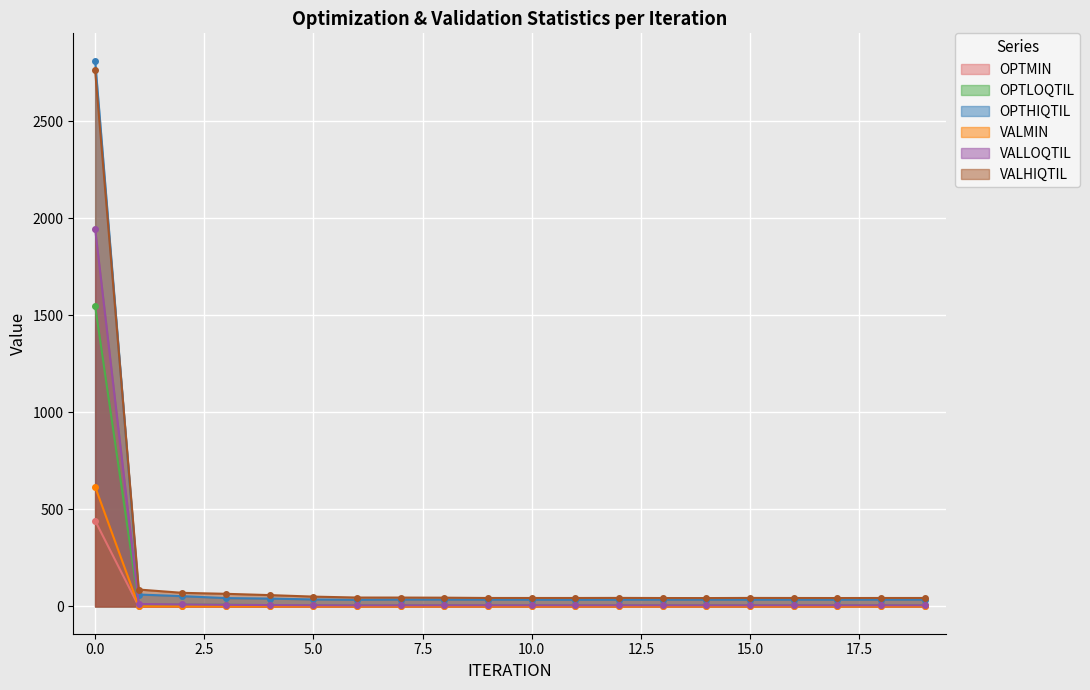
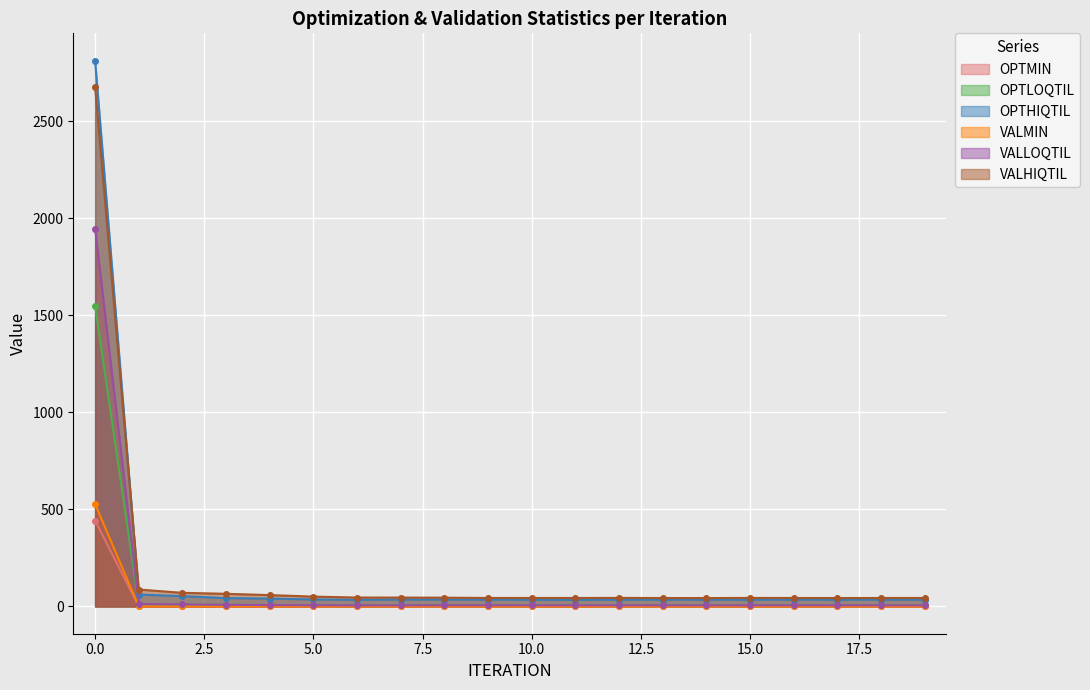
  {
    "OPTMIN": {
      "0.0": 440
    },
    "OPTLOQTIL": {
      "0.0": 1550
    },
    "OPTHIQTIL": {
      "0.0": 2810,
      "5.0": 40
    },
    "VALMIN": {
-     "0.0": 620
+     "0.0": 530
    },
    "VALLOQTIL": {
      "0.0": 1950
    },
    "VALHIQTIL": {
-     "0.0": 2760,
+     "0.0": 2680,
      "5.0": 50
    }
  }
